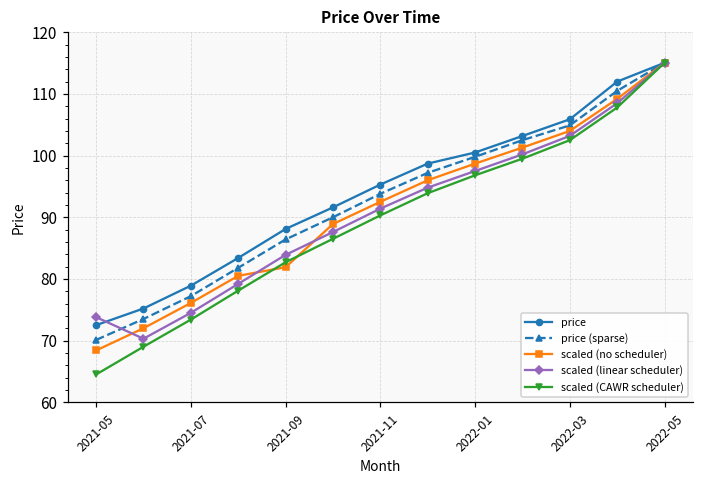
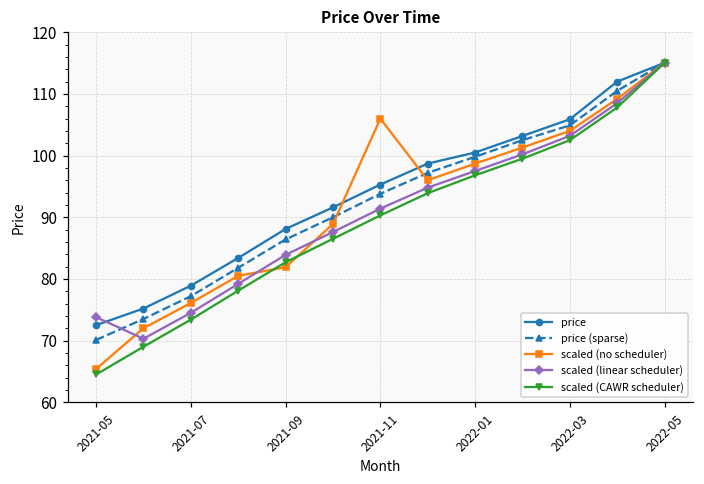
  {
    "scaled (no scheduler)": {
-     "2021-05": 68,
+     "2021-05": 65,
      "2021-07": 76,
      "2021-09": 82,
-     "2021-11": 93,
+     "2021-11": 106,
      "2022-01": 99,
      "2022-03": 104
    },
    "scaled (linear scheduler)": {
      "2021-05": 74,
      "2021-07": 75,
      "2021-09": 84,
      "2021-11": 91,
      "2022-01": 98,
      "2022-03": 103
    },
    "scaled (CAWR scheduler)": {
      "2021-05": 65,
      "2021-07": 73,
      "2021-09": 83,
      "2021-11": 90,
      "2022-01": 97,
      "2022-03": 103
    }
  }
